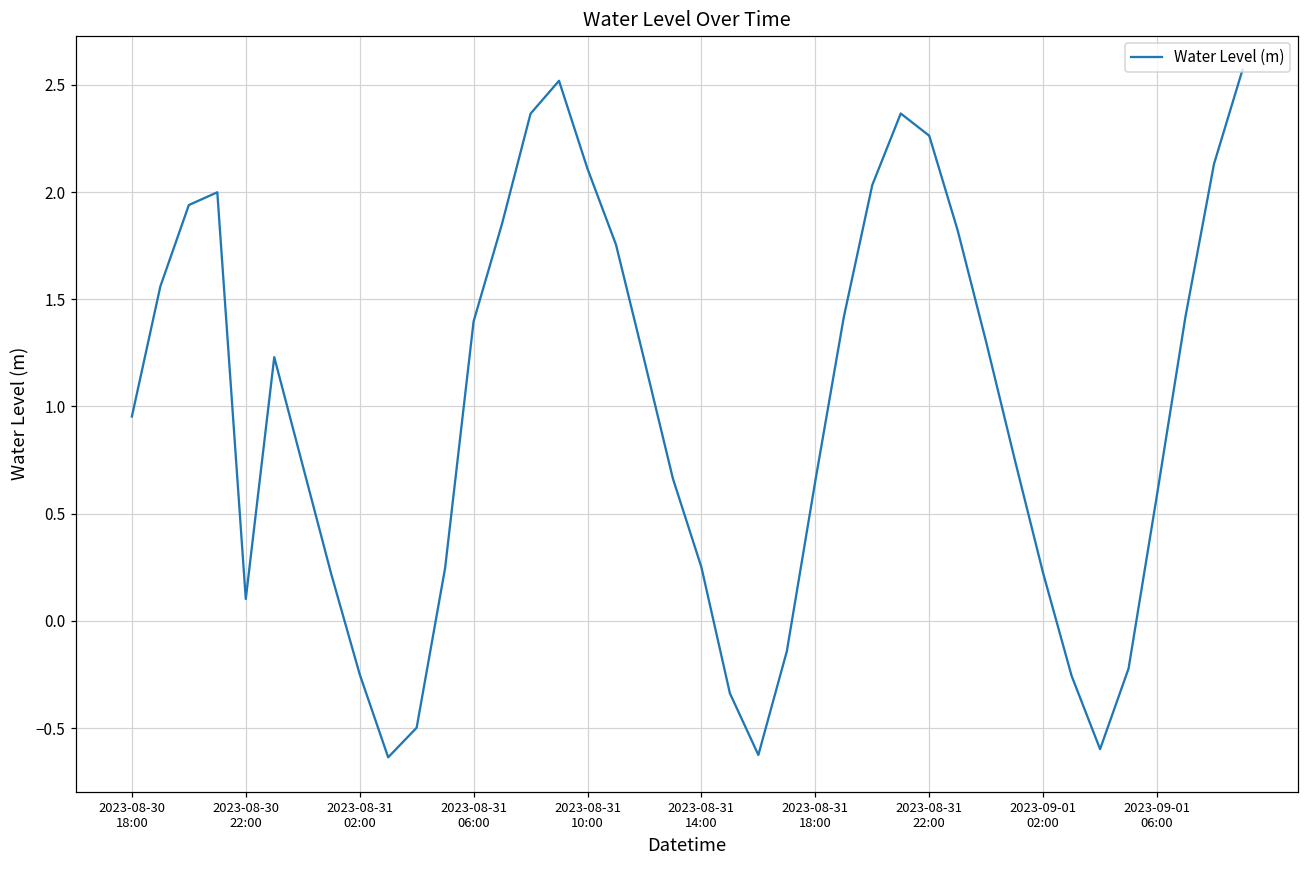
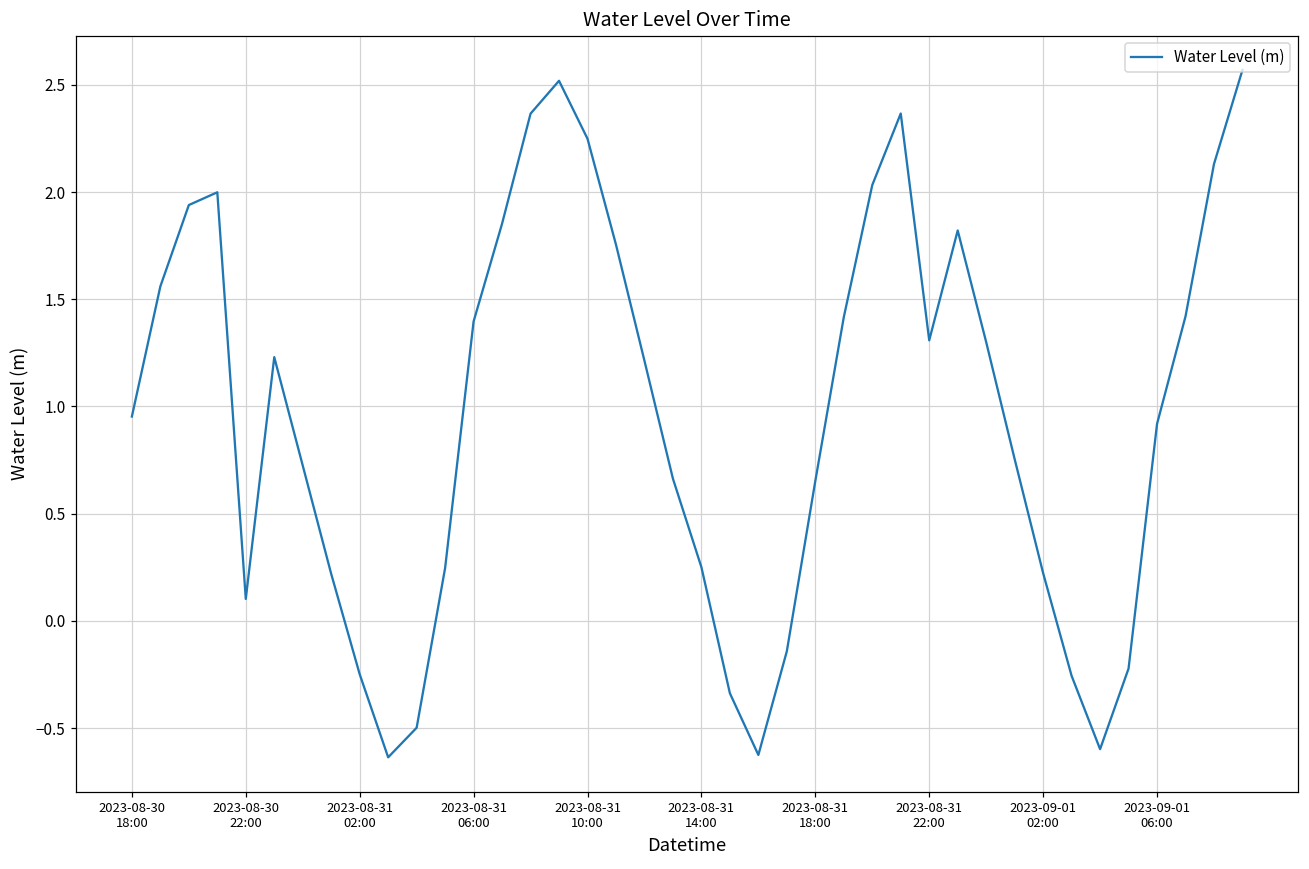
  {
    "2023-08-30 18:00": 0.95,
    "2023-08-30 22:00": 0.10,
    "2023-08-31 02:00": -0.25,
    "2023-08-31 06:00": 1.40,
-   "2023-08-31 10:00": 2.11,
+   "2023-08-31 10:00": 2.25,
    "2023-08-31 14:00": 0.25,
    "2023-08-31 18:00": 0.65,
-   "2023-08-31 22:00": 2.26,
+   "2023-08-31 22:00": 1.31,
    "2023-09-01 02:00": 0.22,
-   "2023-09-01 06:00": 0.59
+   "2023-09-01 06:00": 0.92
  }
